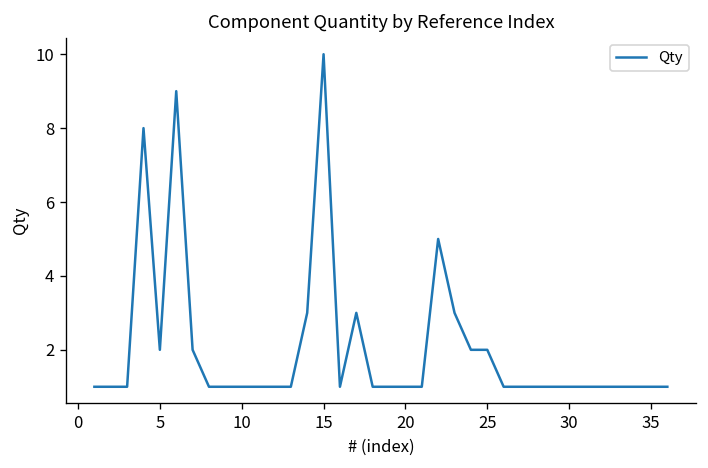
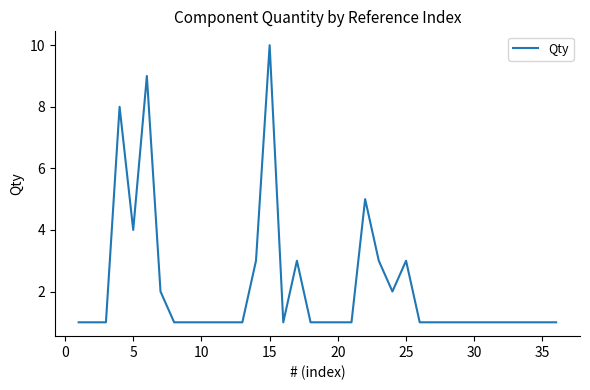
  {
-   "5": 2,
+   "5": 4,
    "10": 1,
    "15": 10,
    "20": 1,
-   "25": 2,
+   "25": 3,
    "30": 1,
    "35": 1
  }
